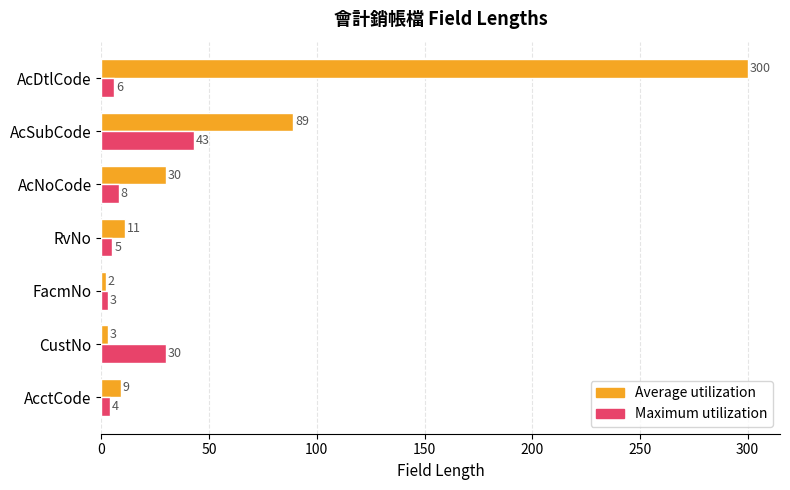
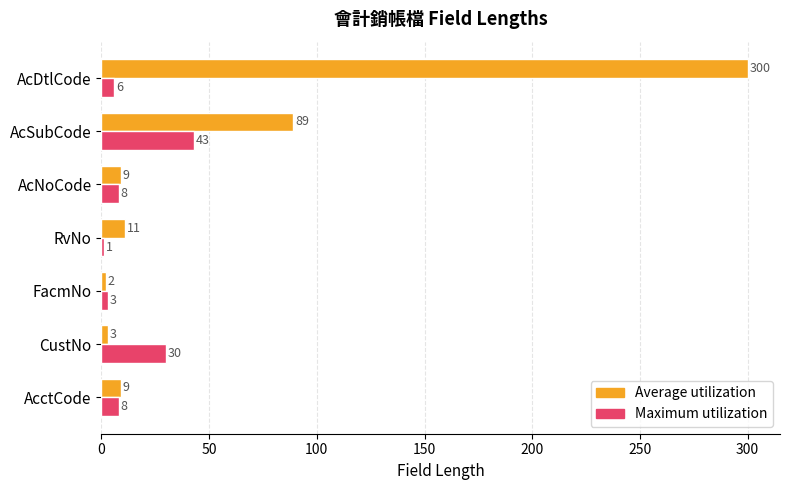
  {
    "Average utilization": {
      "AcDtlCode": 300,
      "AcSubCode": 89,
-     "AcNoCode": 30,
+     "AcNoCode": 9,
      "RvNo": 11,
      "FacmNo": 2,
      "CustNo": 3,
      "AcctCode": 9
    },
    "Maximum utilization": {
      "AcDtlCode": 6,
      "AcSubCode": 43,
      "AcNoCode": 8,
-     "RvNo": 5,
+     "RvNo": 1,
      "FacmNo": 3,
      "CustNo": 30,
-     "AcctCode": 4
+     "AcctCode": 8
    }
  }
